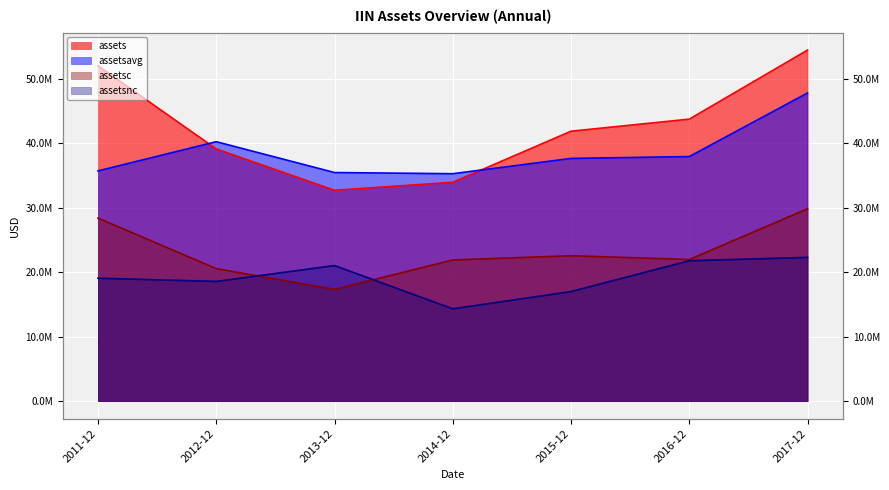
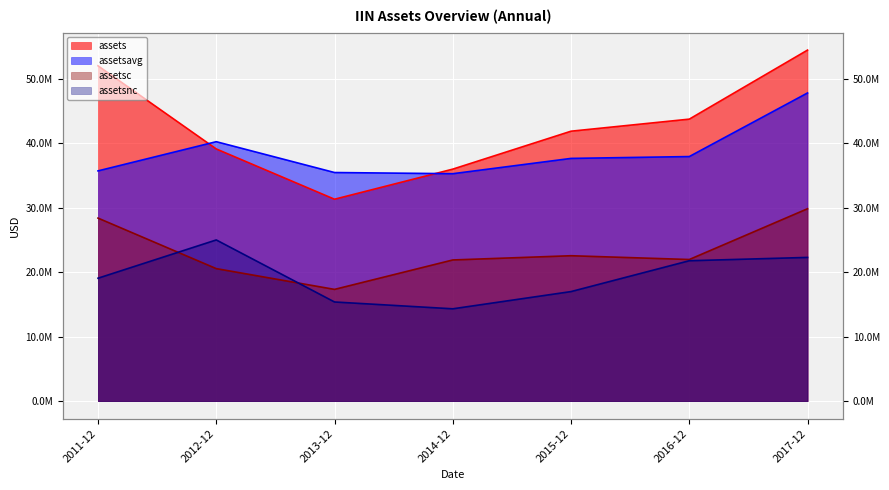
  {
    "assets": {
      "2012-12": 39000000,
-     "2013-12": 33000000,
-     "2014-12": 34000000,
+     "2013-12": 31000000,
+     "2014-12": 36000000,
      "2015-12": 42000000,
      "2016-12": 44000000,
      "2017-12": 54000000
    },
    "assetsavg": {
      "2011-12": 36000000,
      "2012-12": 40000000,
      "2013-12": 35000000,
      "2014-12": 35000000,
      "2015-12": 38000000,
      "2016-12": 38000000,
      "2017-12": 48000000
    },
    "assetsc": {
      "2011-12": 28000000,
      "2012-12": 21000000,
      "2013-12": 17000000,
      "2014-12": 22000000,
      "2015-12": 23000000,
      "2017-12": 30000000
    },
    "assetsnc": {
      "2011-12": 19000000,
-     "2012-12": 19000000,
-     "2013-12": 21000000,
+     "2012-12": 25000000,
+     "2013-12": 15000000,
      "2014-12": 14000000,
      "2015-12": 17000000,
      "2017-12": 22000000
    }
  }
